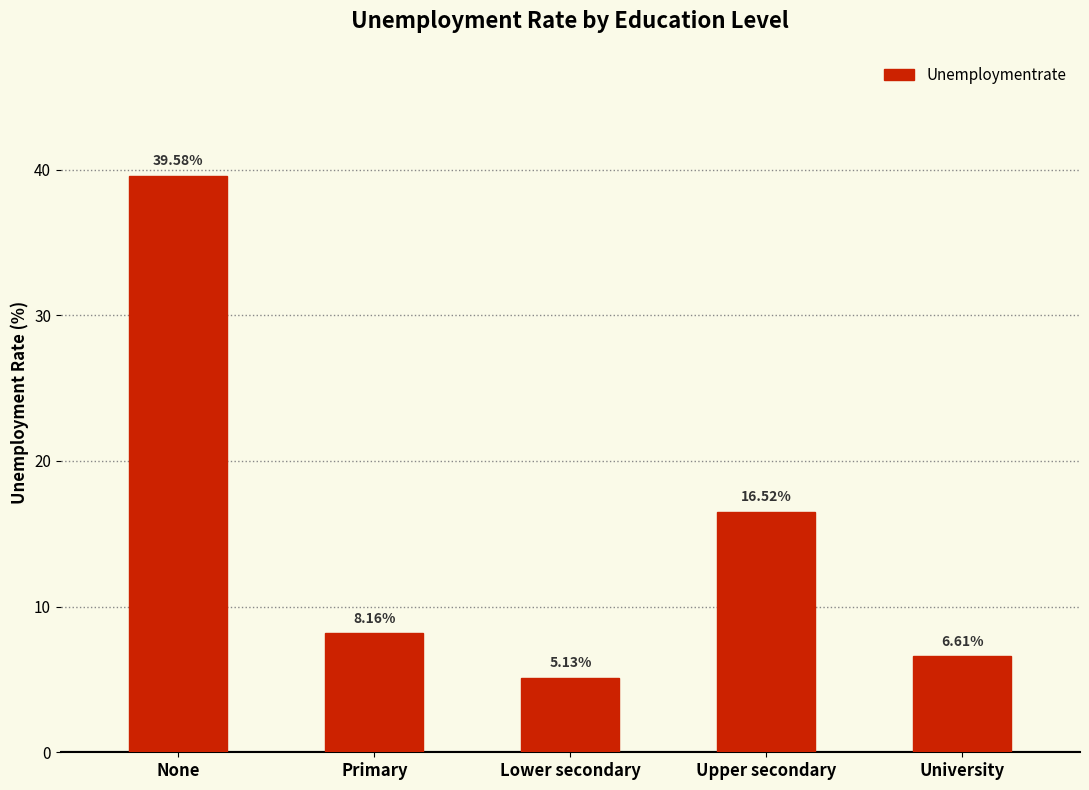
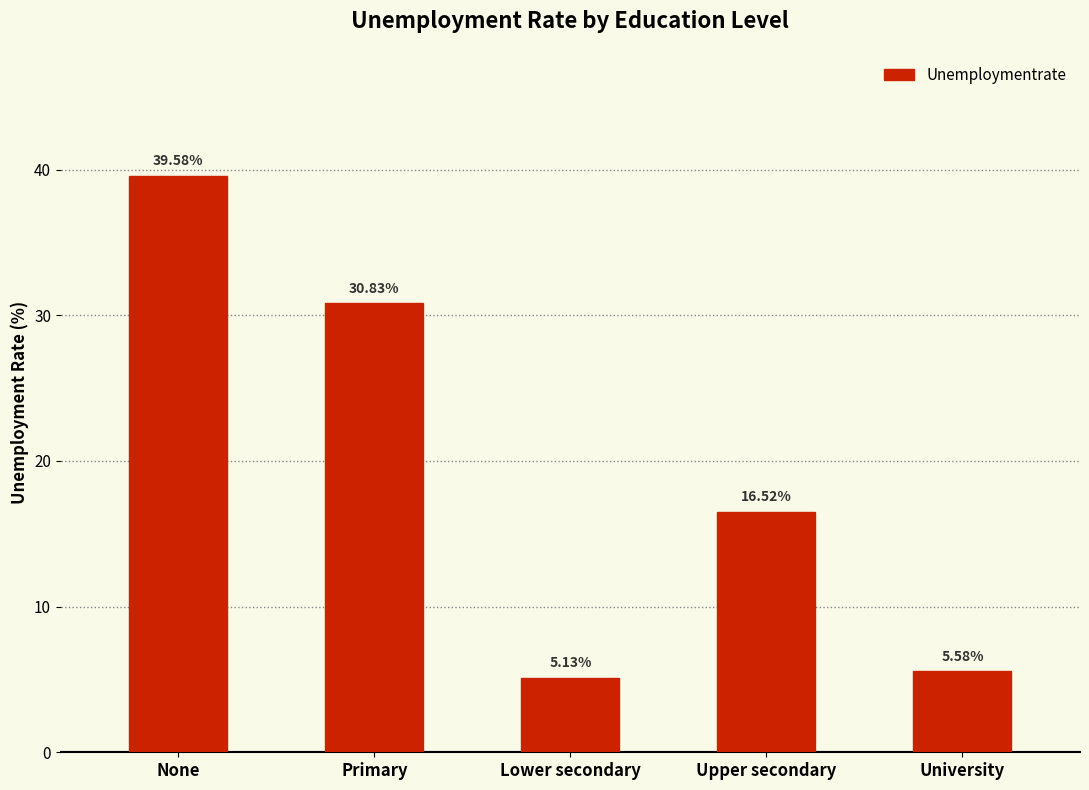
  {
    "None": "39.58%",
-   "Primary": "8.16%",
+   "Primary": "30.83%",
    "Lower secondary": "5.13%",
    "Upper secondary": "16.52%",
-   "University": "6.61%"
+   "University": "5.58%"
  }
